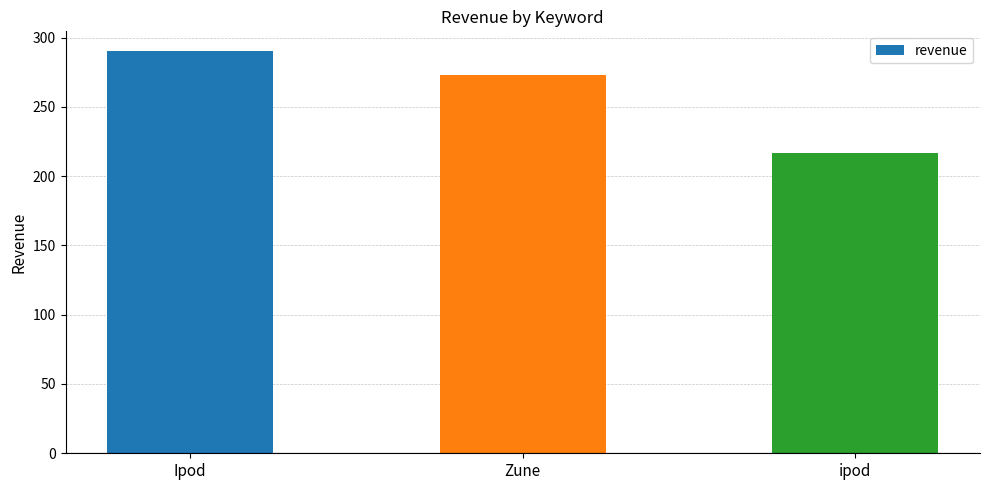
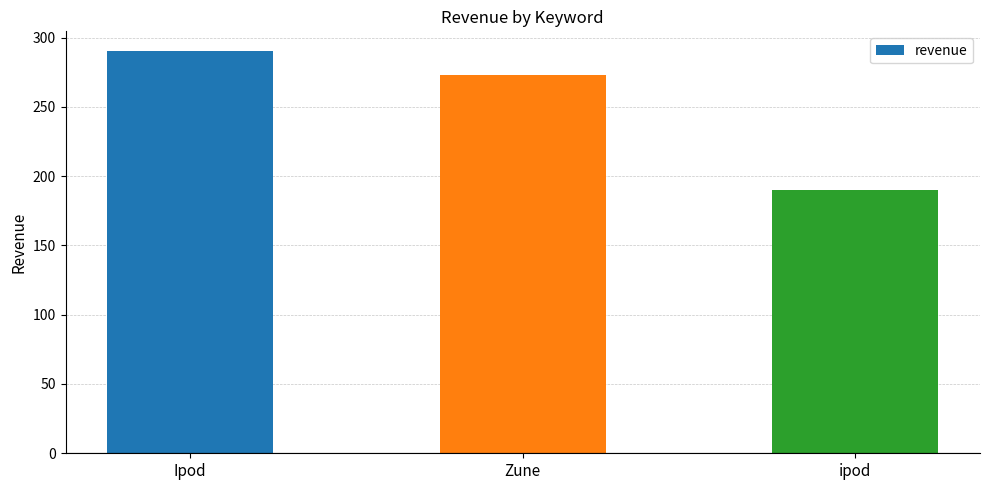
  {
    "Ipod": 290,
    "Zune": 273,
-   "ipod": 217
+   "ipod": 190
  }
